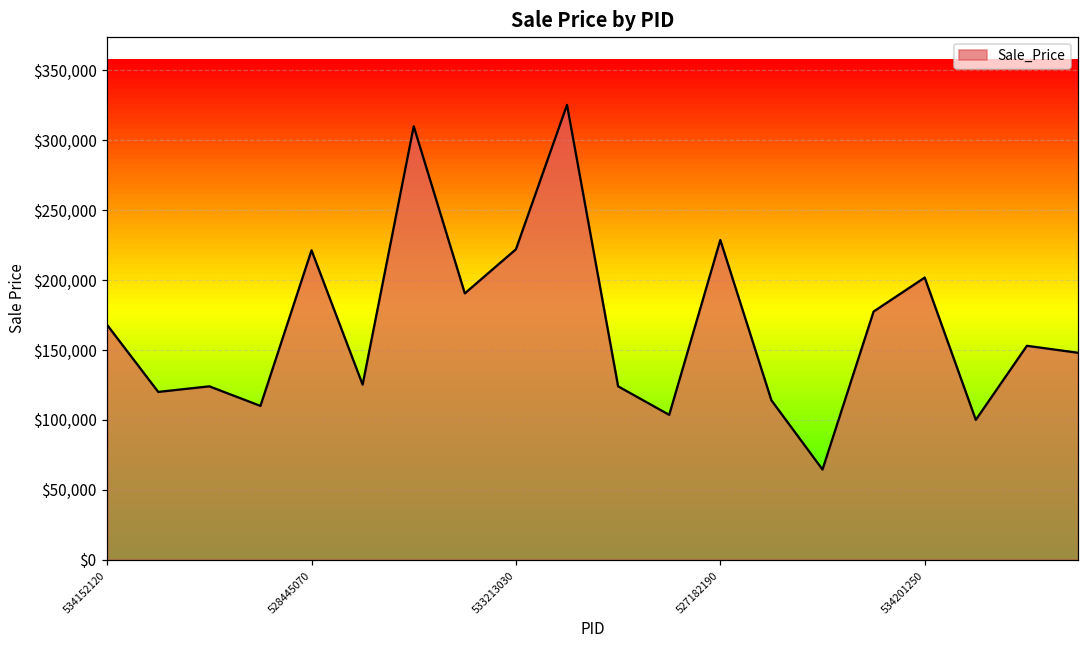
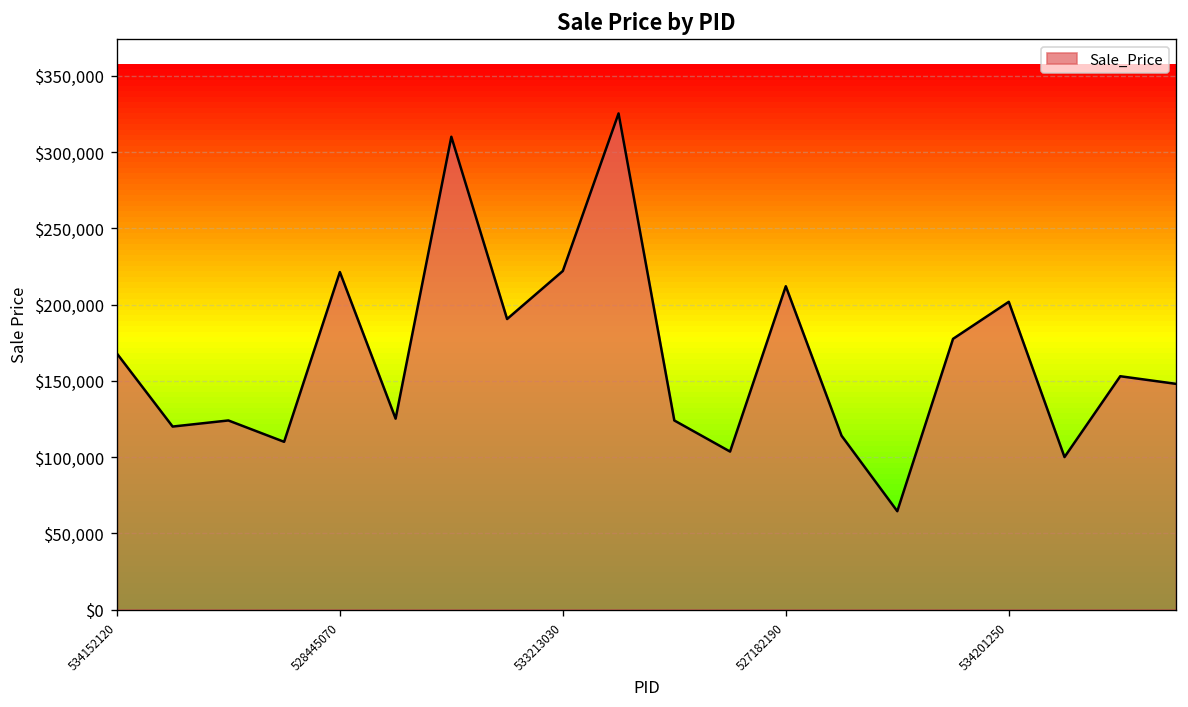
  {
    "534152120": "$168,000",
    "528445070": "$221,000",
    "533213030": "$222,000",
-   "527182190": "$229,000",
+   "527182190": "$212,000",
    "534201250": "$202,000"
  }
